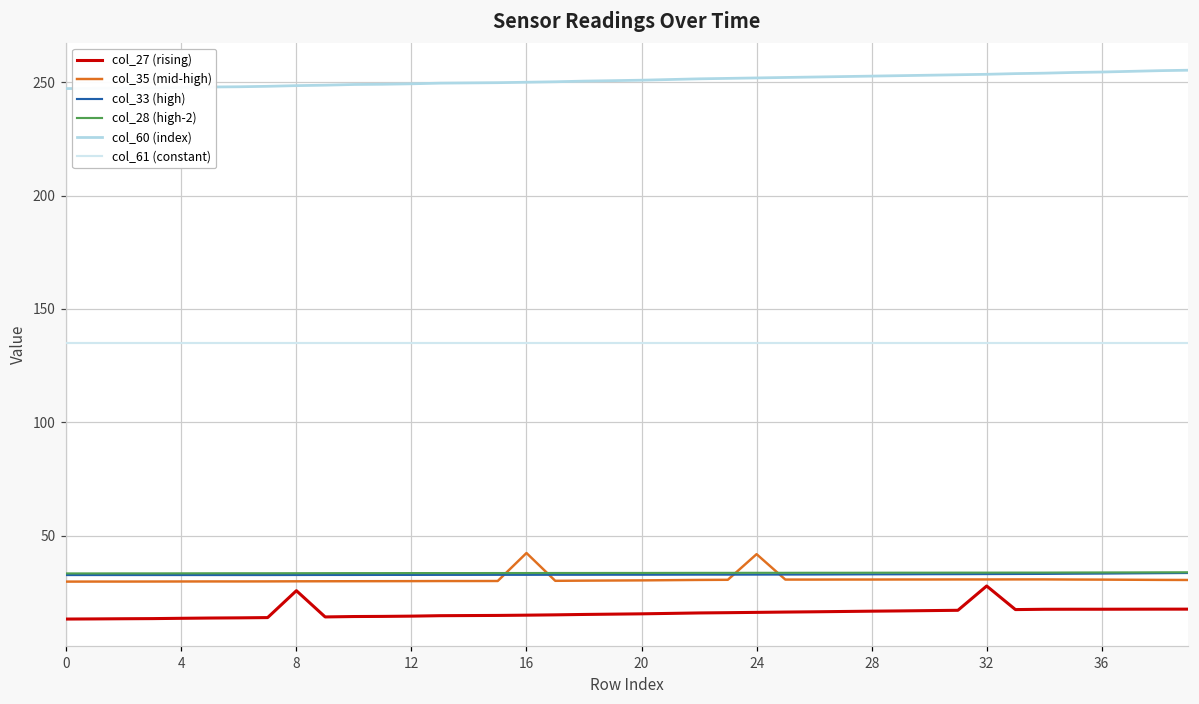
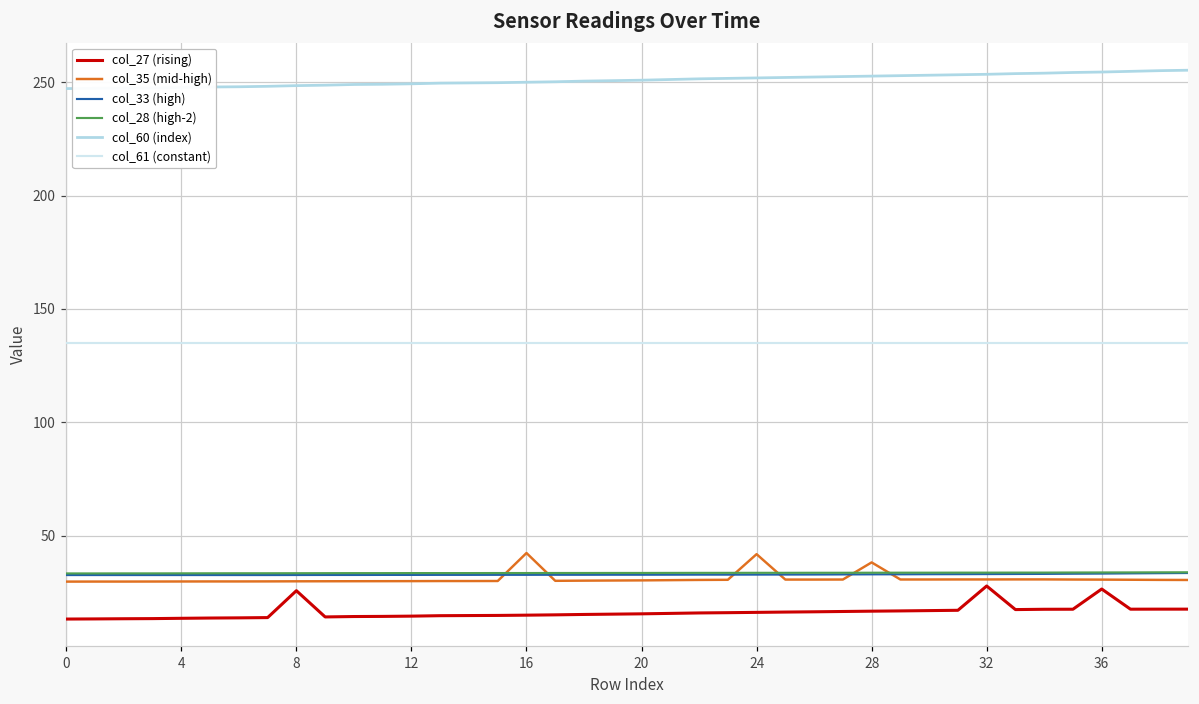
  {
    "col_27 (rising)": {
      "0": 13,
      "4": 13,
      "8": 26,
      "12": 14,
      "16": 15,
      "20": 15,
      "24": 16,
      "28": 17,
      "32": 28,
-     "36": 17
+     "36": 26
    },
    "col_35 (mid-high)": {
      "0": 30,
      "4": 30,
      "8": 30,
      "12": 30,
      "16": 42,
      "20": 30,
      "24": 42,
-     "28": 31,
+     "28": 38,
      "32": 31,
      "36": 31
    }
  }
